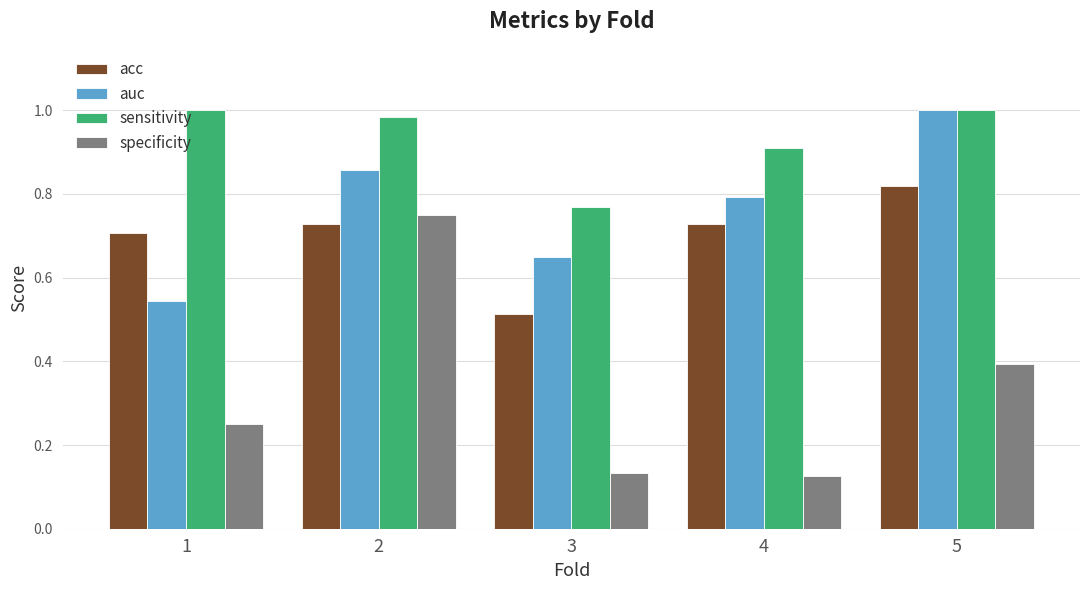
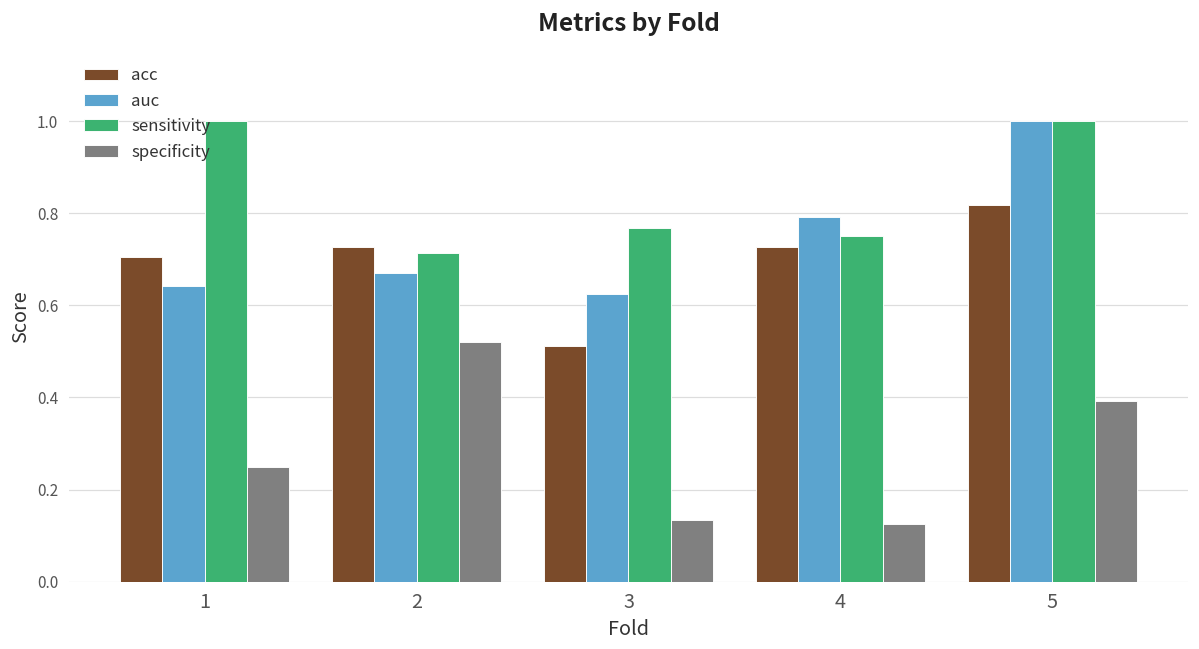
  {
    "acc": {
      "1": 0.71,
      "2": 0.73,
      "3": 0.51,
      "4": 0.73,
      "5": 0.82
    },
    "auc": {
-     "1": 0.54,
-     "2": 0.86,
-     "3": 0.65,
+     "1": 0.64,
+     "2": 0.67,
+     "3": 0.63,
      "4": 0.79,
      "5": 1.00
    },
    "sensitivity": {
      "1": 1.00,
-     "2": 0.98,
+     "2": 0.71,
      "3": 0.77,
-     "4": 0.91,
+     "4": 0.75,
      "5": 1.00
    },
    "specificity": {
      "1": 0.25,
-     "2": 0.75,
+     "2": 0.52,
      "3": 0.13,
      "4": 0.12,
      "5": 0.39
    }
  }
